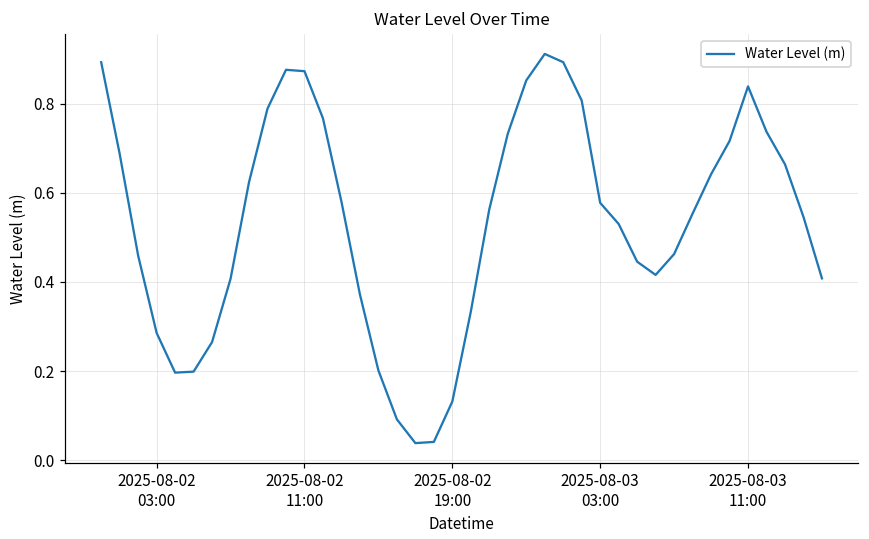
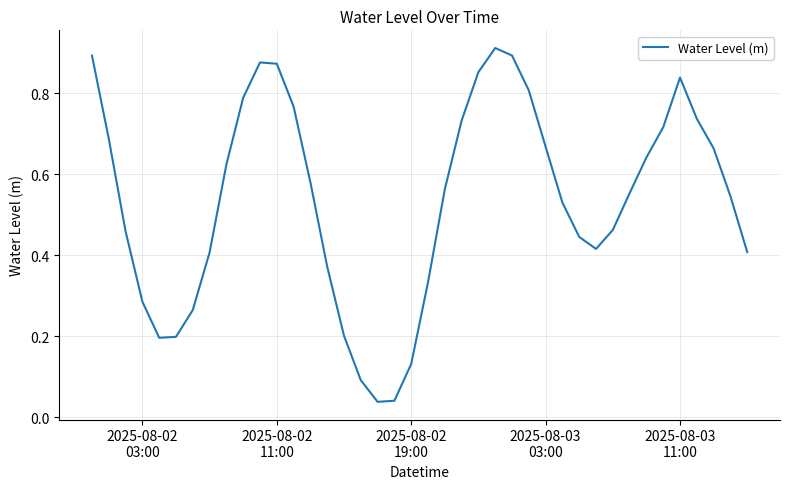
  {
    "2025-08-02 03:00": 0.29,
    "2025-08-02 11:00": 0.87,
    "2025-08-02 19:00": 0.13,
-   "2025-08-03 03:00": 0.58,
+   "2025-08-03 03:00": 0.67,
    "2025-08-03 11:00": 0.84
  }
